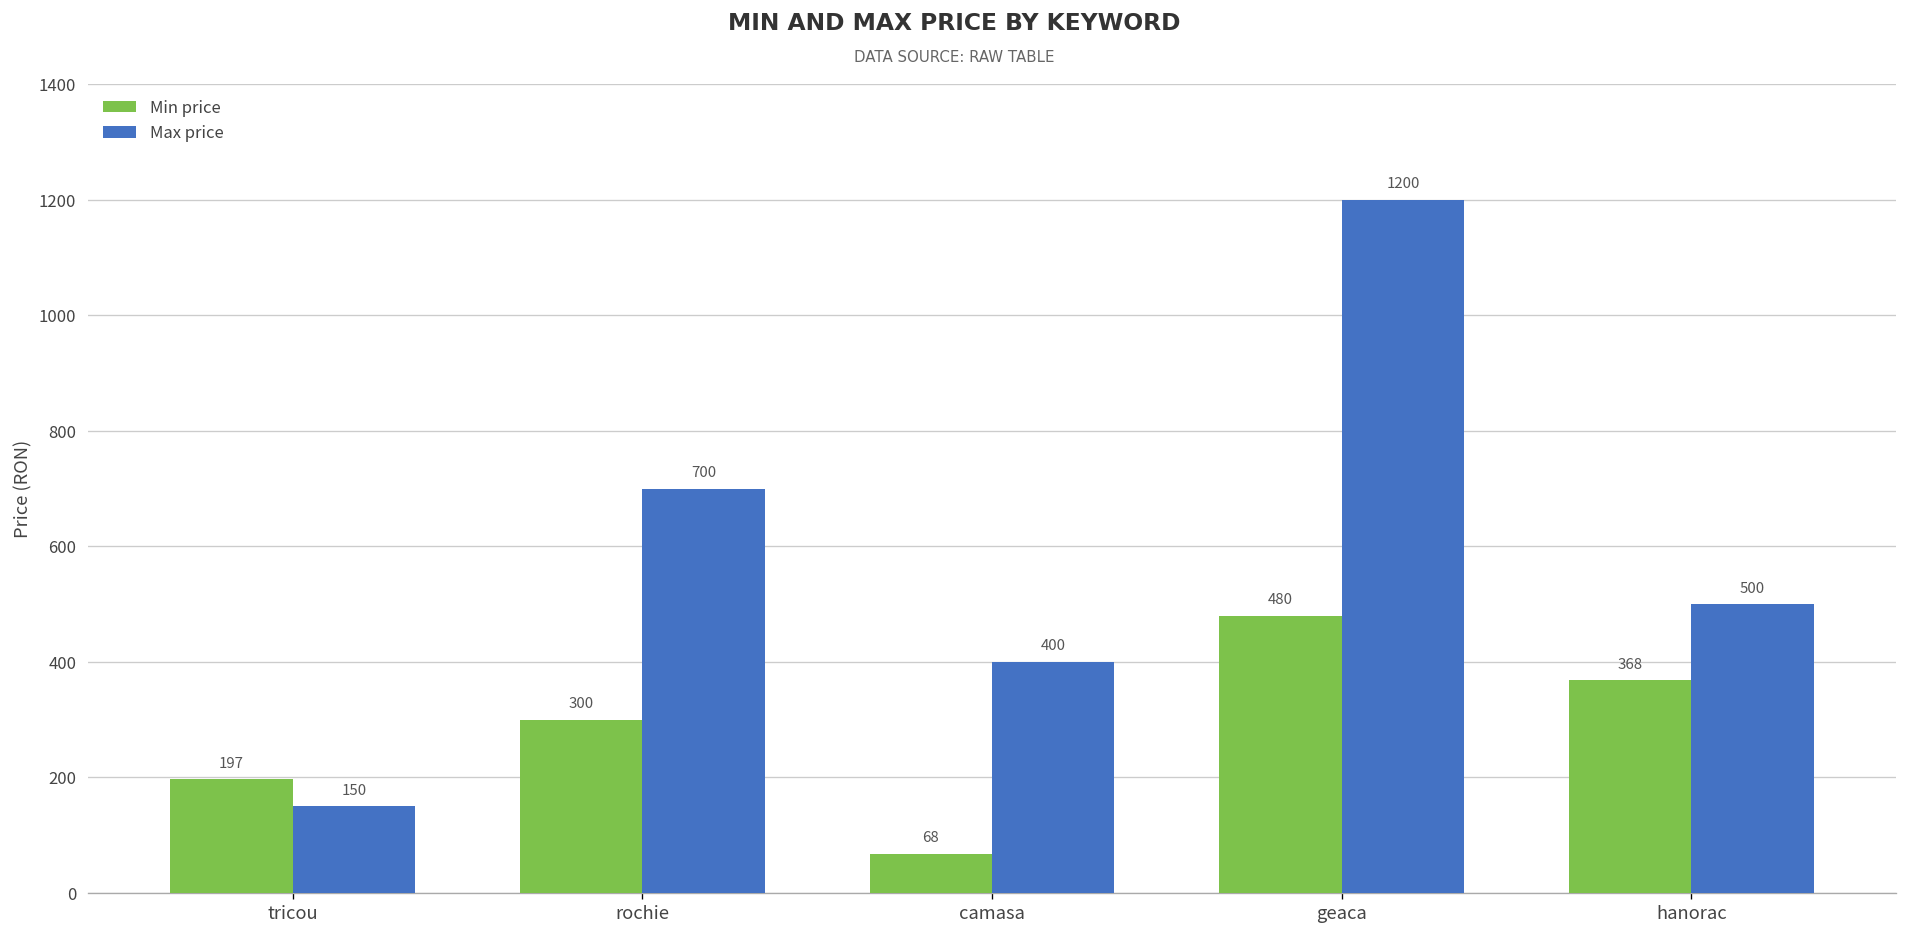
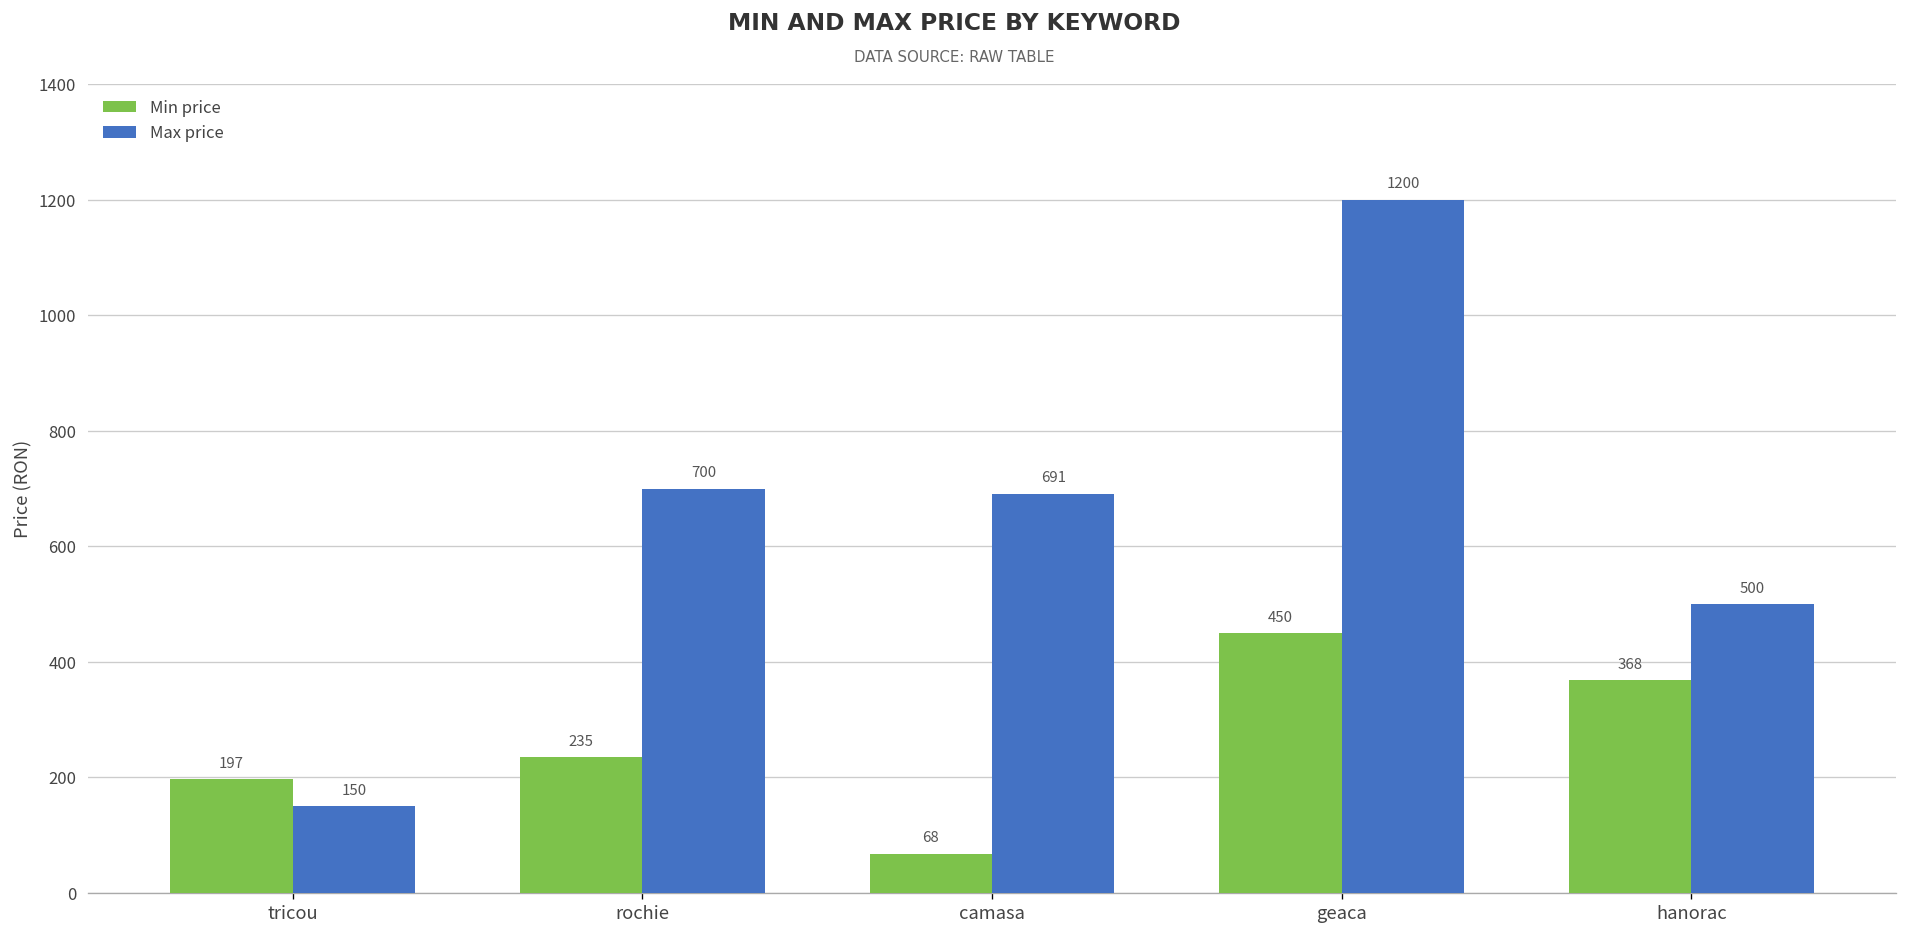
  {
    "Min price": {
      "tricou": 197,
-     "rochie": 300,
+     "rochie": 235,
      "camasa": 68,
-     "geaca": 480,
+     "geaca": 450,
      "hanorac": 368
    },
    "Max price": {
      "tricou": 150,
      "rochie": 700,
-     "camasa": 400,
+     "camasa": 691,
      "geaca": 1200,
      "hanorac": 500
    }
  }
